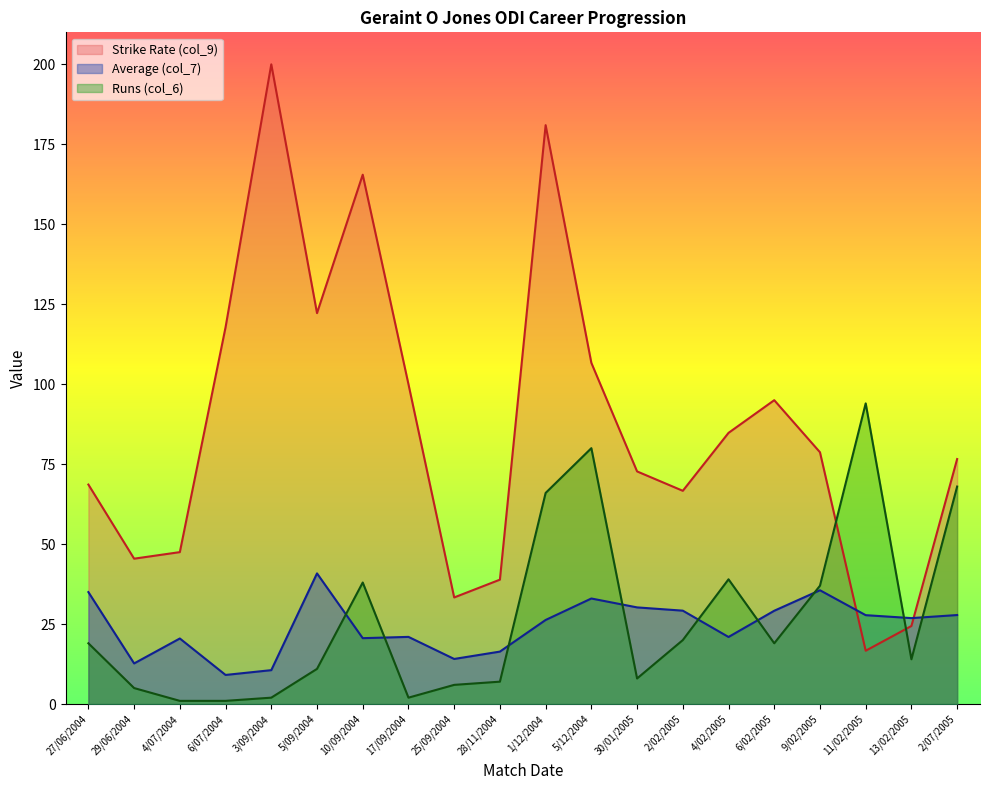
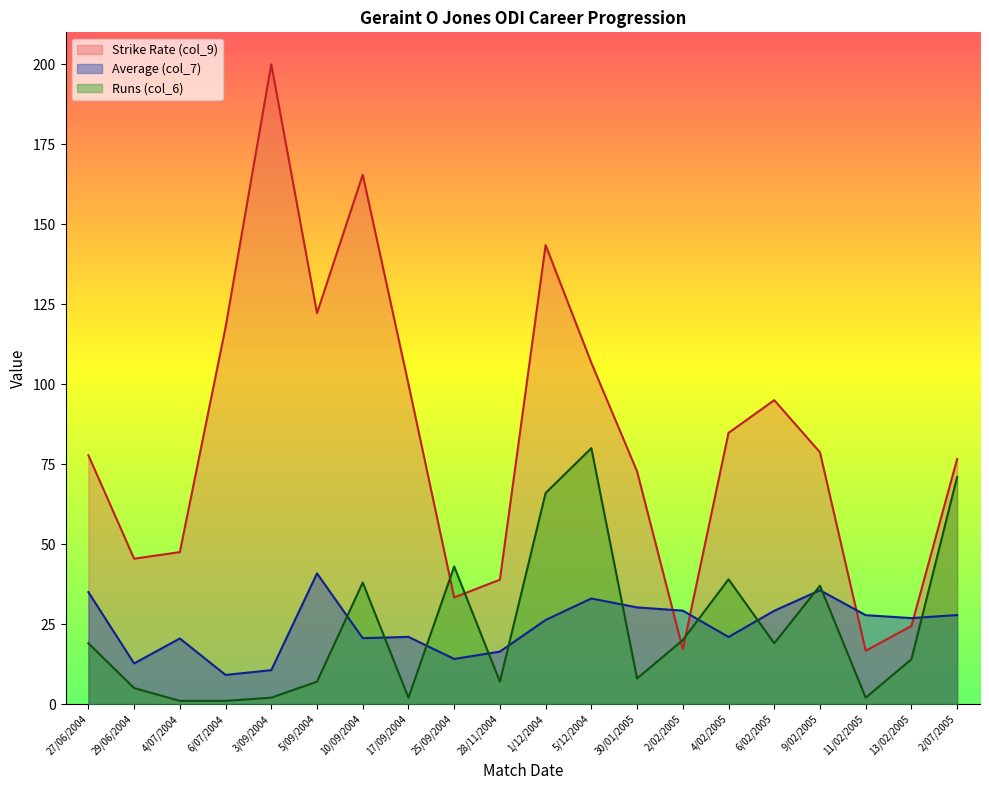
  {
    "Strike Rate (col_9)": {
-     "27/06/2004": 69,
+     "27/06/2004": 78,
      "29/06/2004": 45,
      "4/07/2004": 48,
      "6/07/2004": 118,
      "3/09/2004": 200,
      "5/09/2004": 122,
      "10/09/2004": 165,
      "17/09/2004": 100,
      "25/09/2004": 33,
      "28/11/2004": 39,
-     "1/12/2004": 181,
+     "1/12/2004": 143,
      "5/12/2004": 107,
      "30/01/2005": 73,
-     "2/02/2005": 67,
+     "2/02/2005": 17,
      "4/02/2005": 85,
      "6/02/2005": 95,
      "9/02/2005": 79,
      "11/02/2005": 17,
      "13/02/2005": 24,
      "2/07/2005": 77
    },
    "Average (col_7)": {
      "27/06/2004": 35,
      "29/06/2004": 13,
      "4/07/2004": 21,
      "6/07/2004": 9,
      "3/09/2004": 11,
      "5/09/2004": 41,
      "10/09/2004": 21,
      "17/09/2004": 21,
      "25/09/2004": 14,
      "28/11/2004": 16,
      "1/12/2004": 26,
      "5/12/2004": 33,
      "30/01/2005": 30,
      "2/02/2005": 29,
      "4/02/2005": 21,
      "6/02/2005": 29,
      "9/02/2005": 36,
      "11/02/2005": 28,
      "13/02/2005": 27,
      "2/07/2005": 28
    },
    "Runs (col_6)": {
      "27/06/2004": 19,
      "29/06/2004": 5,
      "4/07/2004": 1,
      "6/07/2004": 1,
      "3/09/2004": 2,
-     "5/09/2004": 11,
+     "5/09/2004": 7,
      "10/09/2004": 38,
      "17/09/2004": 2,
-     "25/09/2004": 6,
+     "25/09/2004": 43,
      "28/11/2004": 7,
      "1/12/2004": 66,
      "5/12/2004": 80,
      "30/01/2005": 8,
      "2/02/2005": 20,
      "4/02/2005": 39,
      "6/02/2005": 19,
      "9/02/2005": 37,
-     "11/02/2005": 94,
+     "11/02/2005": 2,
      "13/02/2005": 14,
-     "2/07/2005": 68
+     "2/07/2005": 71
    }
  }
